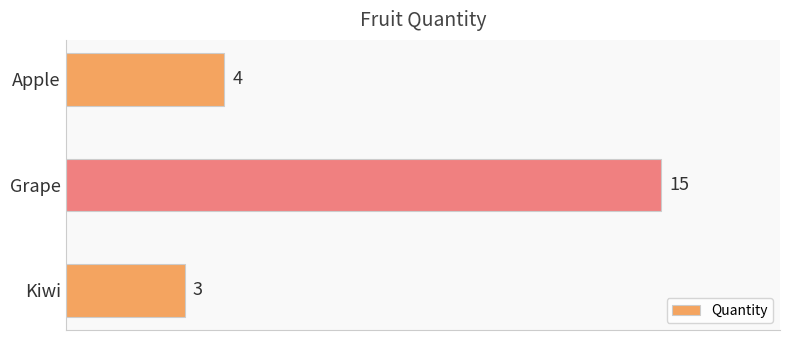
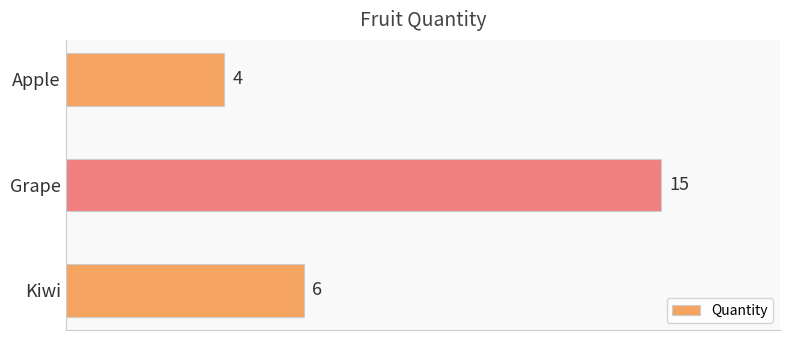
  {
    "Apple": 4,
    "Grape": 15,
-   "Kiwi": 3
+   "Kiwi": 6
  }
